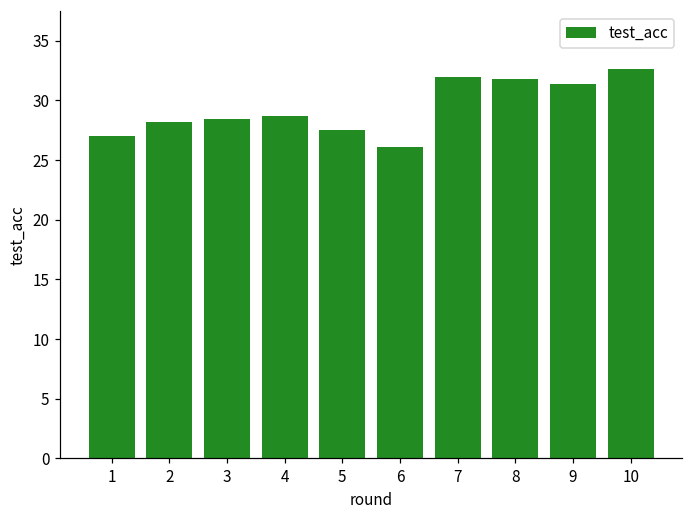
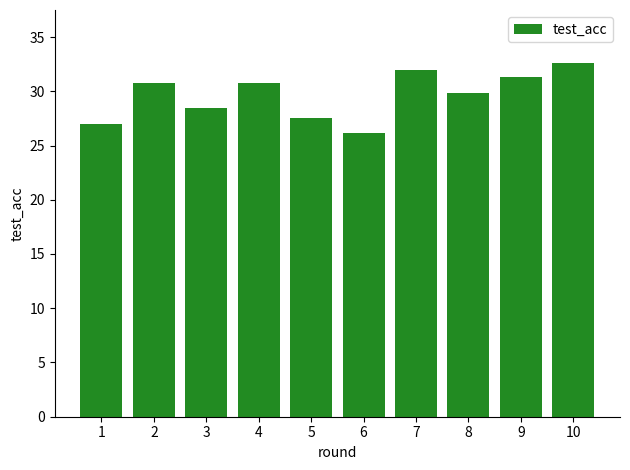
  {
    "1": 27.0,
-   "2": 28.2,
+   "2": 30.7,
    "3": 28.5,
-   "4": 28.7,
+   "4": 30.8,
    "5": 27.5,
    "6": 26.1,
    "7": 31.9,
-   "8": 31.8,
+   "8": 29.9,
    "9": 31.4,
    "10": 32.6
  }
